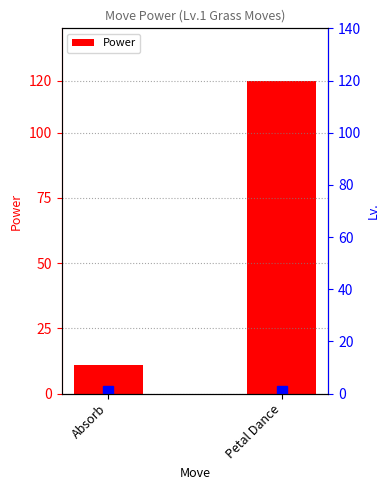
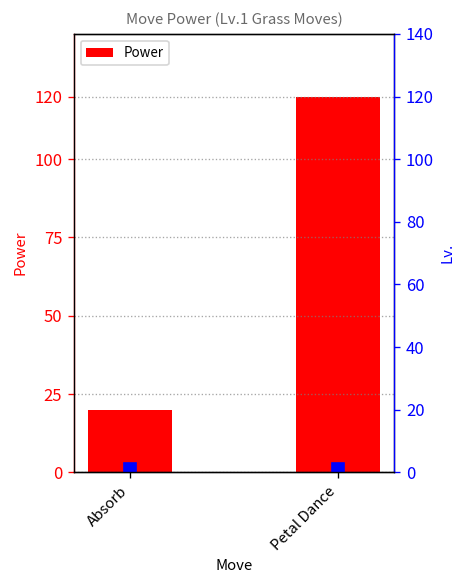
  {
    "Power": {
-     "Absorb": 11,
+     "Absorb": 20,
      "Petal Dance": 120
    }
  }
